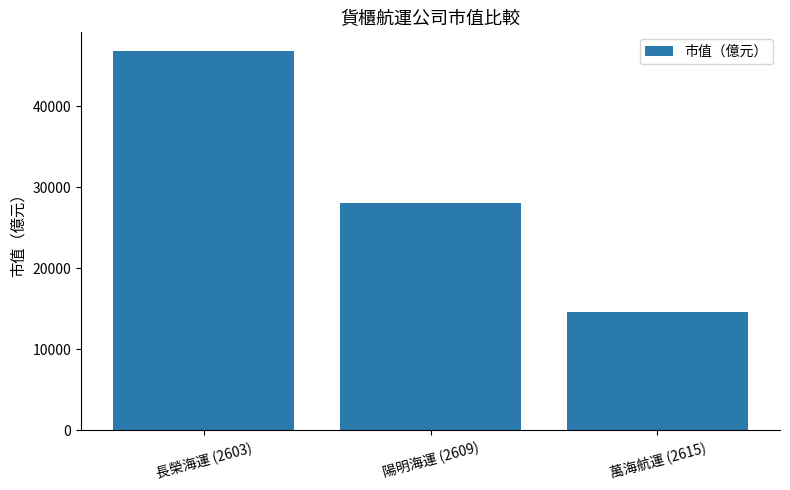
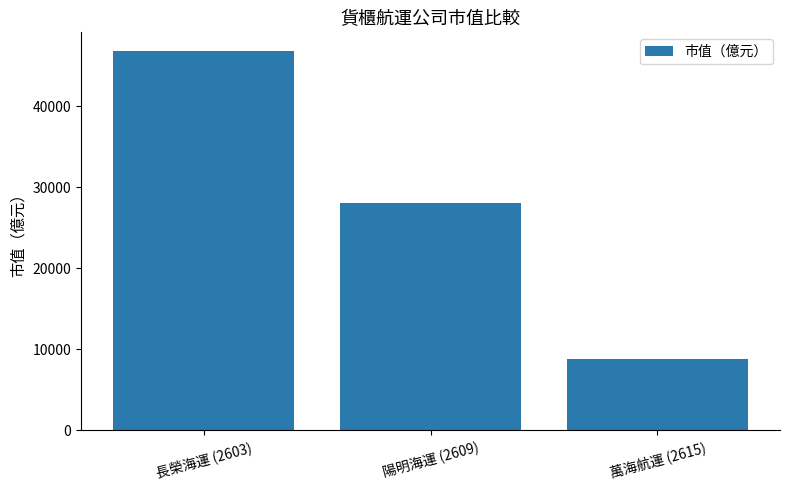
  {
    "長榮海運 (2603)": 47000,
    "陽明海運 (2609)": 28000,
-   "萬海航運 (2615)": 15000
+   "萬海航運 (2615)": 9000
  }
